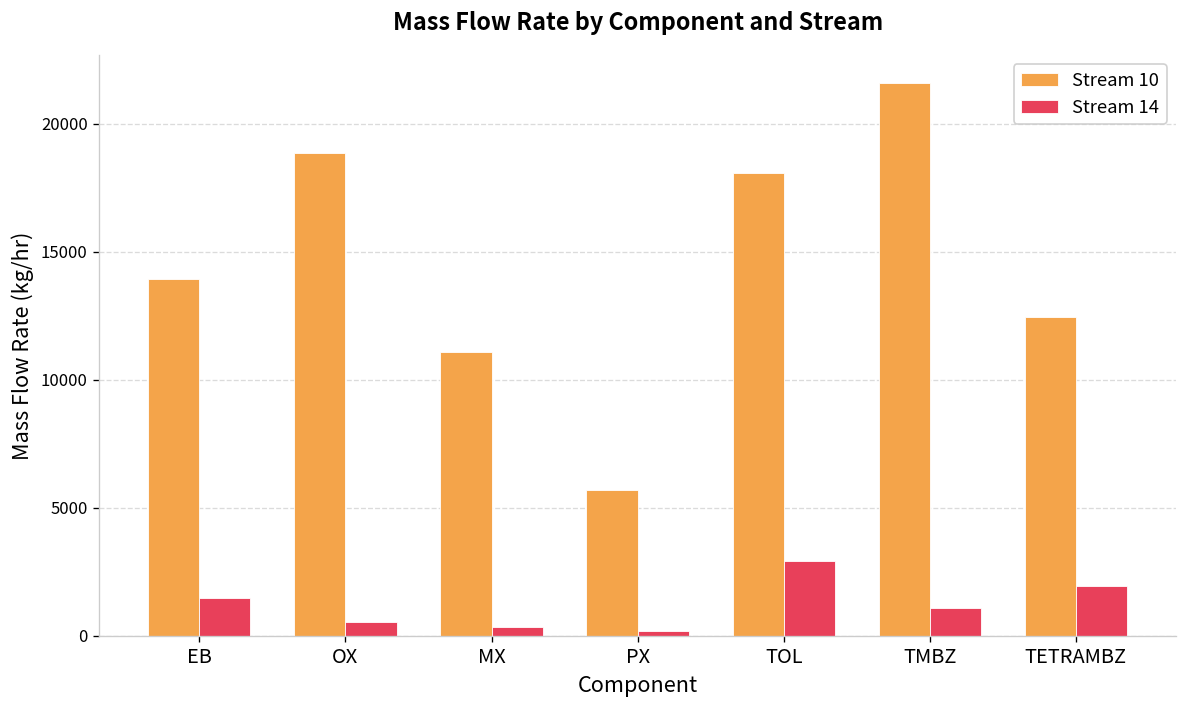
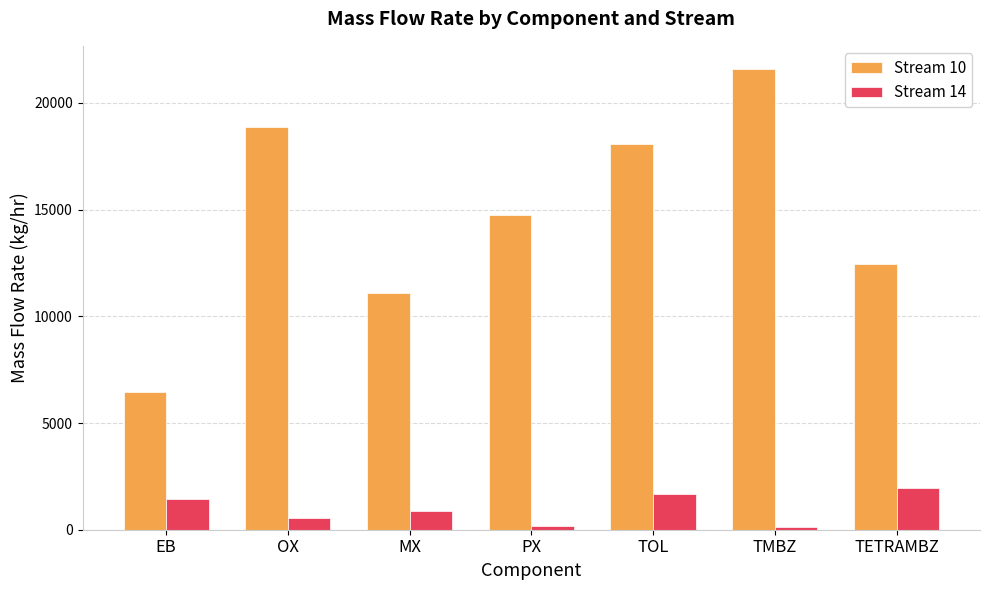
  {
    "Stream 10": {
-     "EB": 13900,
+     "EB": 6400,
      "OX": 18900,
      "MX": 11100,
-     "PX": 5700,
+     "PX": 14800,
      "TOL": 18100,
      "TMBZ": 21600,
      "TETRAMBZ": 12500
    },
    "Stream 14": {
      "EB": 1500,
      "OX": 600,
-     "MX": 300,
+     "MX": 900,
      "PX": 200,
-     "TOL": 2900,
-     "TMBZ": 1100,
+     "TOL": 1700,
+     "TMBZ": 100,
      "TETRAMBZ": 1900
    }
  }
